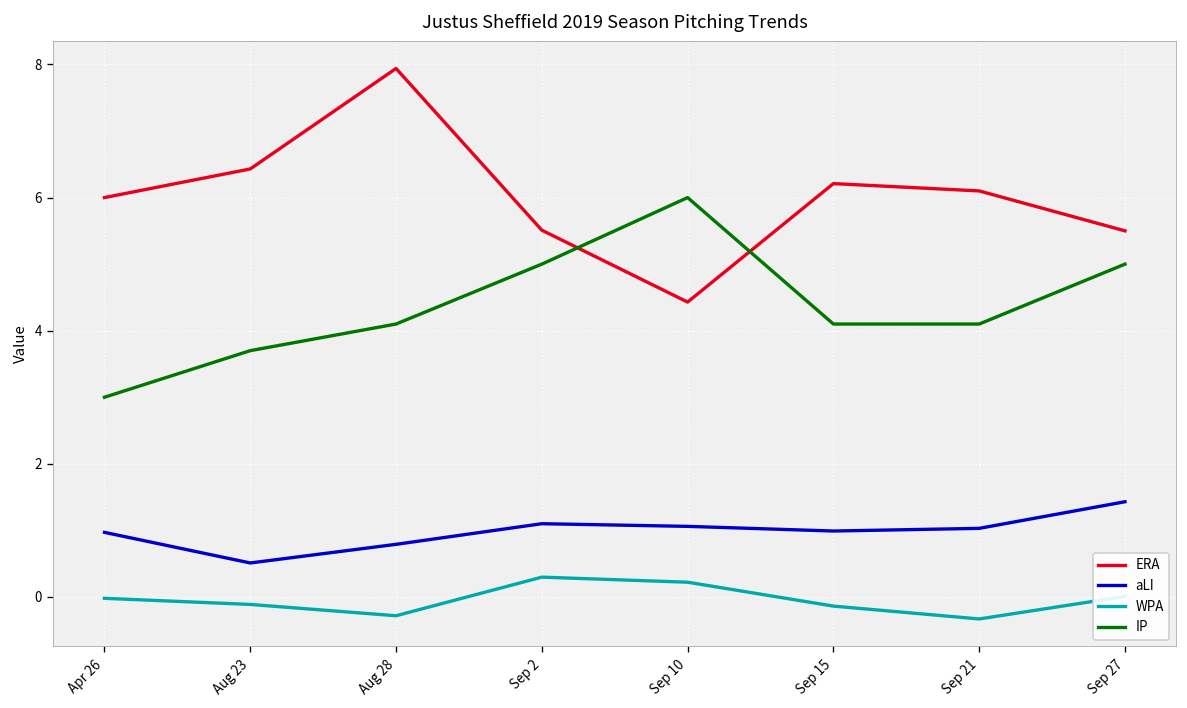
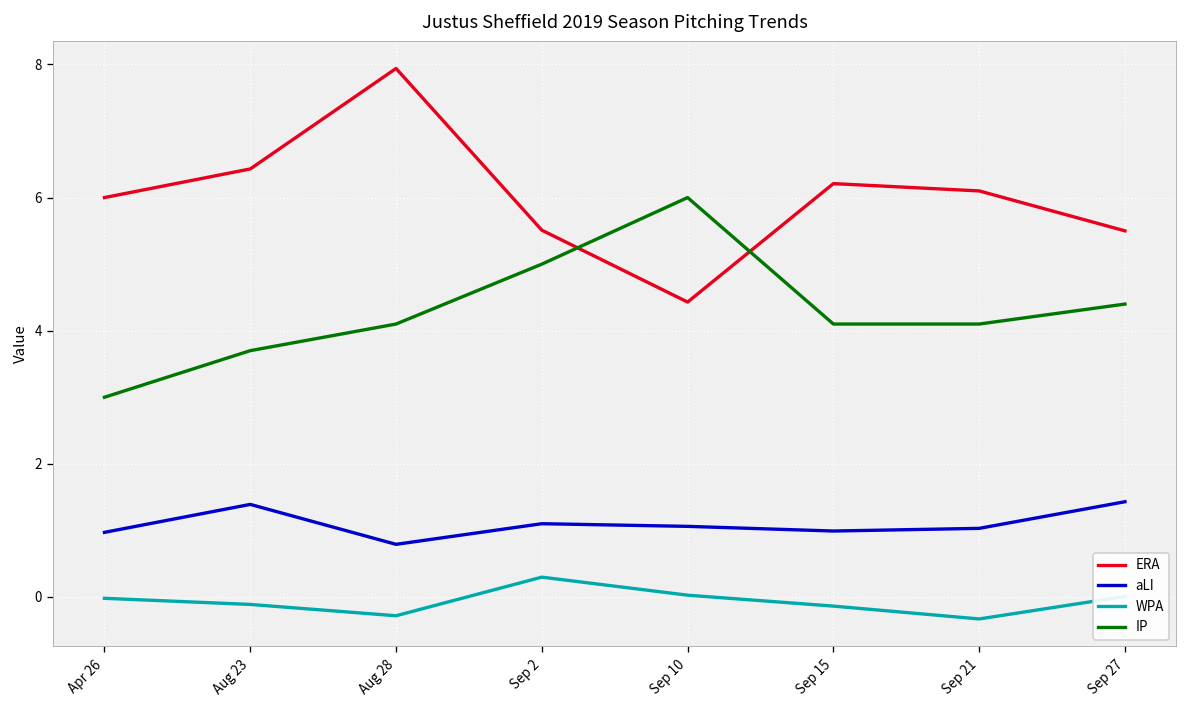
  {
    "ERA": {
      "Apr 26": 6.0,
      "Aug 23": 6.4,
      "Aug 28": 7.9,
      "Sep 2": 5.5,
      "Sep 10": 4.4,
      "Sep 15": 6.2,
      "Sep 21": 6.1,
      "Sep 27": 5.5
    },
    "aLI": {
      "Apr 26": 1.0,
-     "Aug 23": 0.5,
+     "Aug 23": 1.4,
      "Aug 28": 0.8,
      "Sep 2": 1.1,
      "Sep 10": 1.1,
      "Sep 15": 1.0,
      "Sep 21": 1.0,
      "Sep 27": 1.4
    },
    "WPA": {
      "Apr 26": 0.0,
      "Aug 23": -0.1,
      "Aug 28": -0.3,
      "Sep 2": 0.3,
-     "Sep 10": 0.2,
+     "Sep 10": 0.0,
      "Sep 15": -0.1,
      "Sep 21": -0.3
    },
    "IP": {
      "Apr 26": 3.0,
      "Aug 23": 3.7,
      "Aug 28": 4.1,
      "Sep 2": 5.0,
      "Sep 10": 6.0,
      "Sep 15": 4.1,
      "Sep 21": 4.1,
-     "Sep 27": 5.0
+     "Sep 27": 4.4
    }
  }
